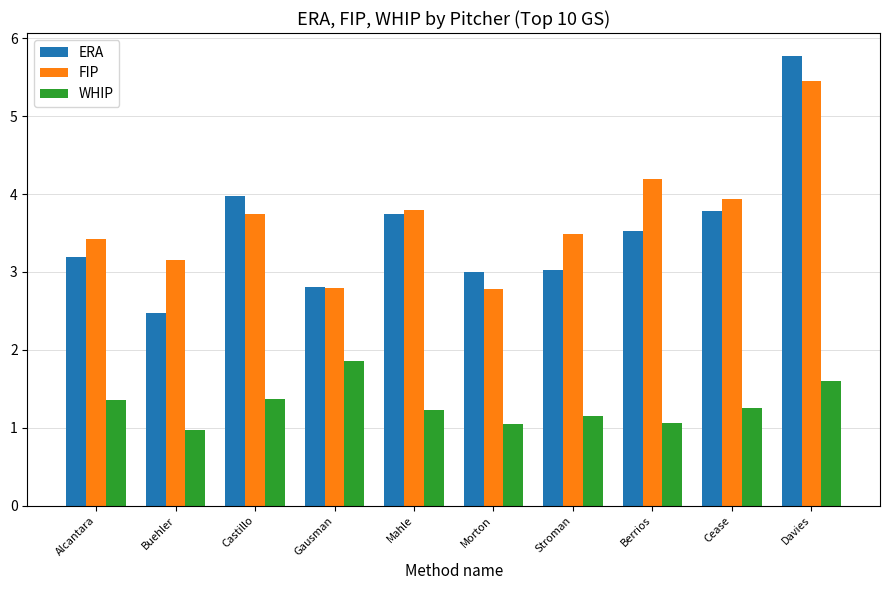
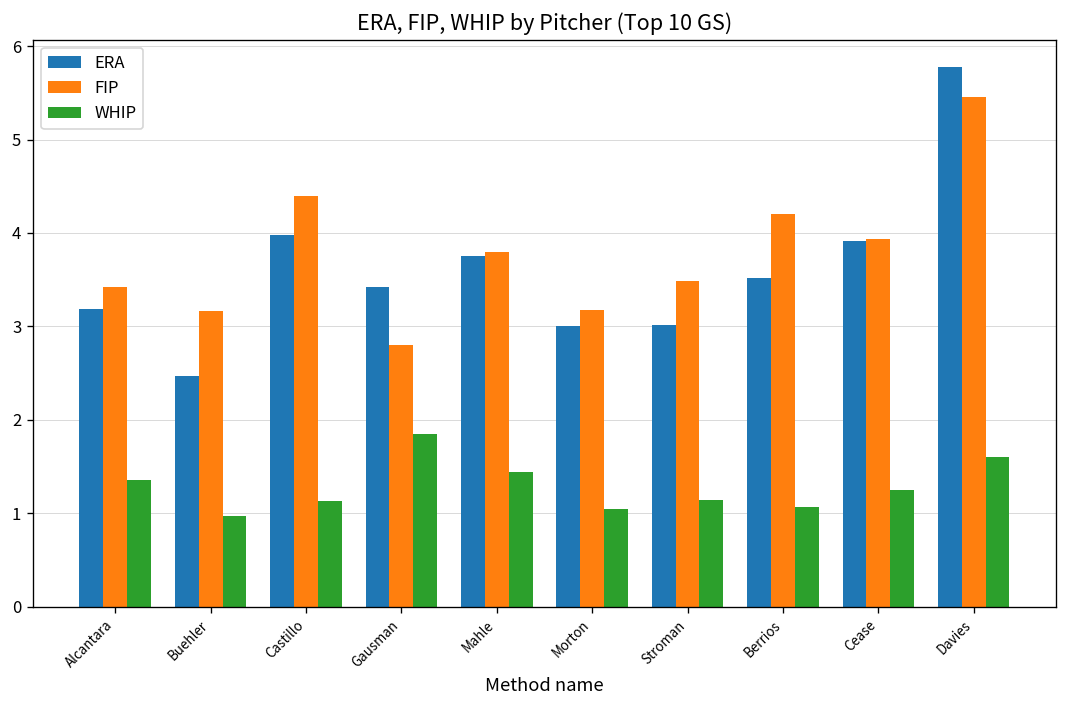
  {
    "ERA": {
      "Alcantara": 3.2,
      "Buehler": 2.5,
      "Castillo": 4.0,
-     "Gausman": 2.8,
+     "Gausman": 3.4,
      "Mahle": 3.8,
      "Morton": 3.0,
      "Stroman": 3.0,
      "Berrios": 3.5,
-     "Cease": 3.8,
+     "Cease": 3.9,
      "Davies": 5.8
    },
    "FIP": {
      "Alcantara": 3.4,
      "Buehler": 3.2,
-     "Castillo": 3.8,
+     "Castillo": 4.4,
      "Gausman": 2.8,
      "Mahle": 3.8,
-     "Morton": 2.8,
+     "Morton": 3.2,
      "Stroman": 3.5,
      "Berrios": 4.2,
      "Cease": 3.9,
      "Davies": 5.5
    },
    "WHIP": {
      "Alcantara": 1.4,
      "Buehler": 1.0,
-     "Castillo": 1.4,
+     "Castillo": 1.1,
      "Gausman": 1.9,
-     "Mahle": 1.2,
+     "Mahle": 1.4,
      "Morton": 1.0,
      "Stroman": 1.1,
      "Berrios": 1.1,
      "Cease": 1.2,
      "Davies": 1.6
    }
  }
